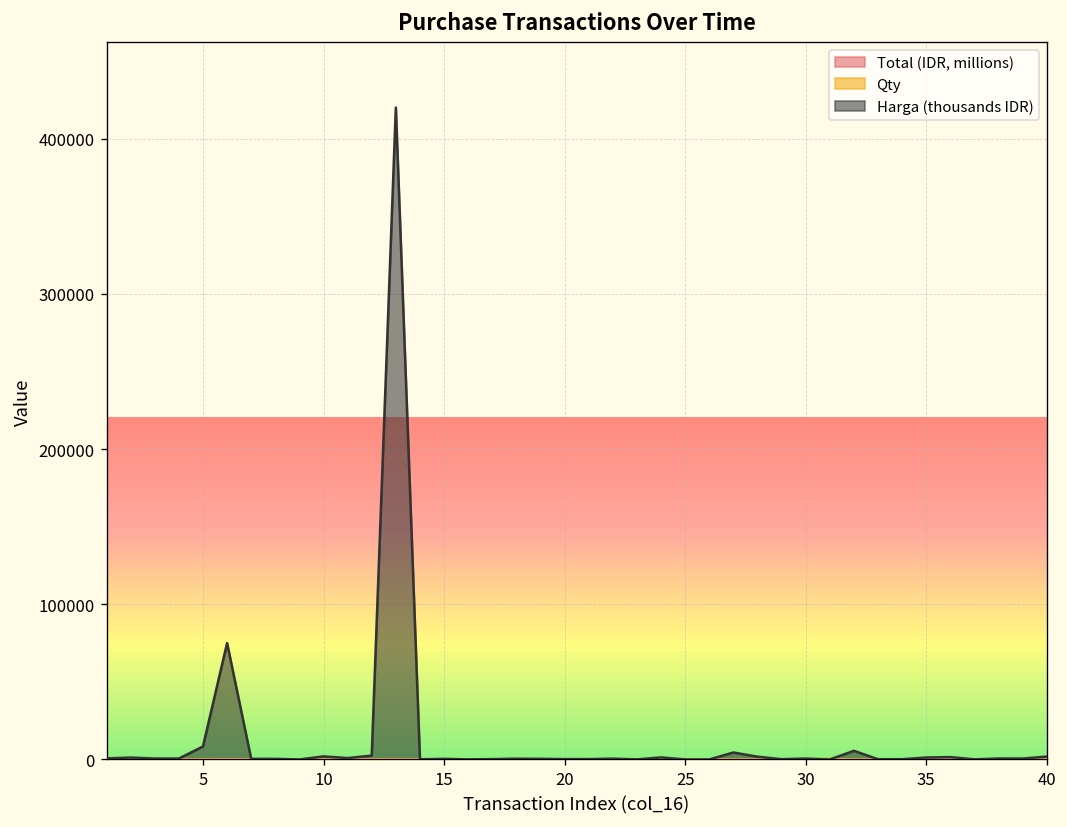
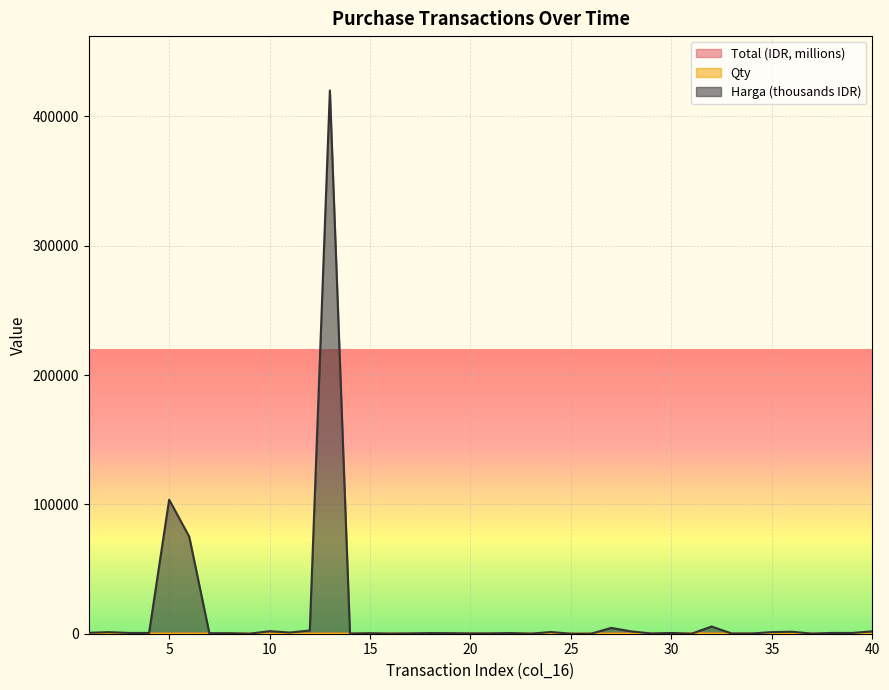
  {
    "Harga (thousands IDR)": {
-     "5": 8000
+     "5": 104000
    }
  }
